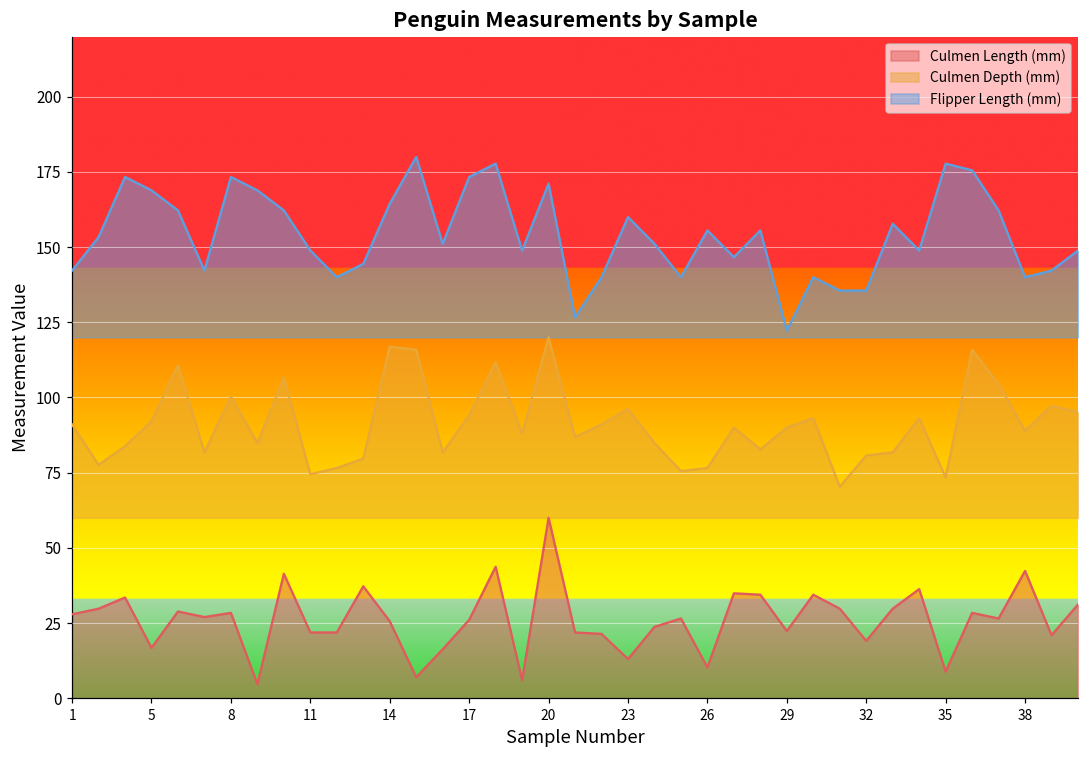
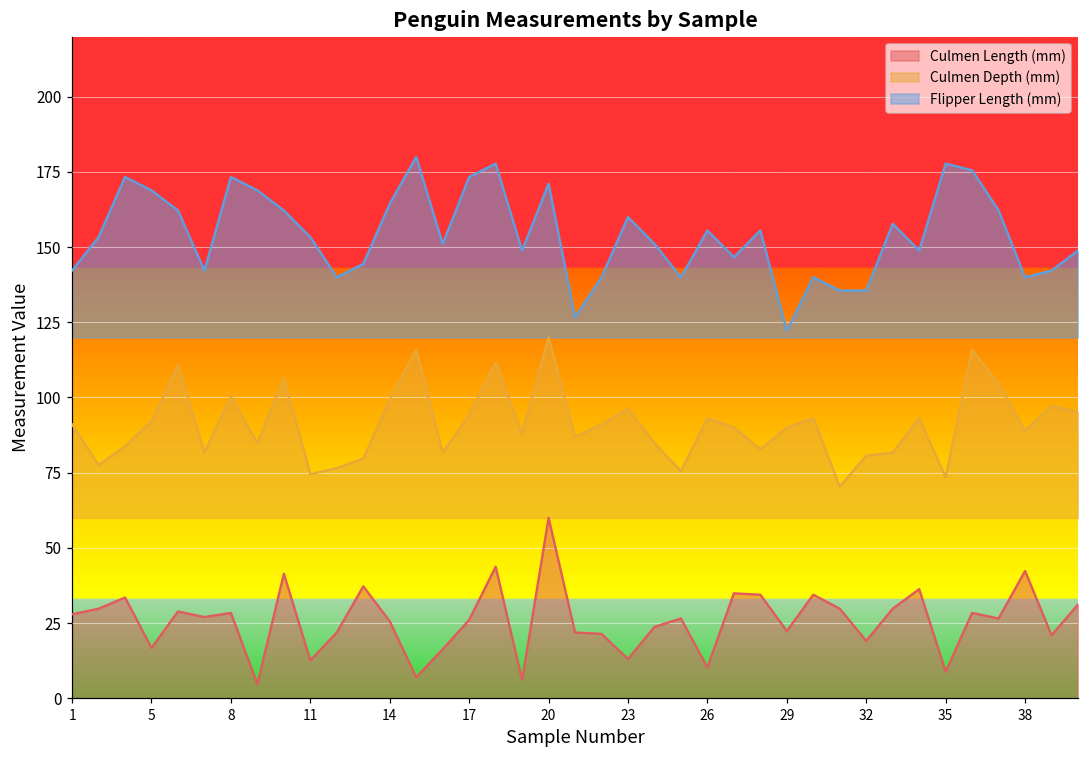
  {
    "Culmen Length (mm)": {
      "1": 28,
      "5": 17,
      "8": 28,
-     "11": 22,
+     "11": 13,
      "14": 26,
      "17": 26,
      "20": 60,
      "23": 13,
      "26": 10,
      "29": 22,
      "32": 19,
      "35": 9,
      "38": 42
    },
    "Culmen Depth (mm)": {
      "1": 91,
      "5": 92,
      "8": 100,
      "11": 74,
-     "14": 117,
+     "14": 99,
      "17": 94,
      "23": 96,
-     "26": 77,
+     "26": 93,
      "29": 90,
      "32": 81,
      "35": 73,
      "38": 89
    },
    "Flipper Length (mm)": {
      "1": 142,
      "5": 169,
      "8": 173,
-     "11": 149,
+     "11": 153,
      "14": 164,
      "17": 173,
      "23": 160,
      "26": 156,
      "29": 122,
      "32": 136,
      "35": 178,
      "38": 140
    }
  }
